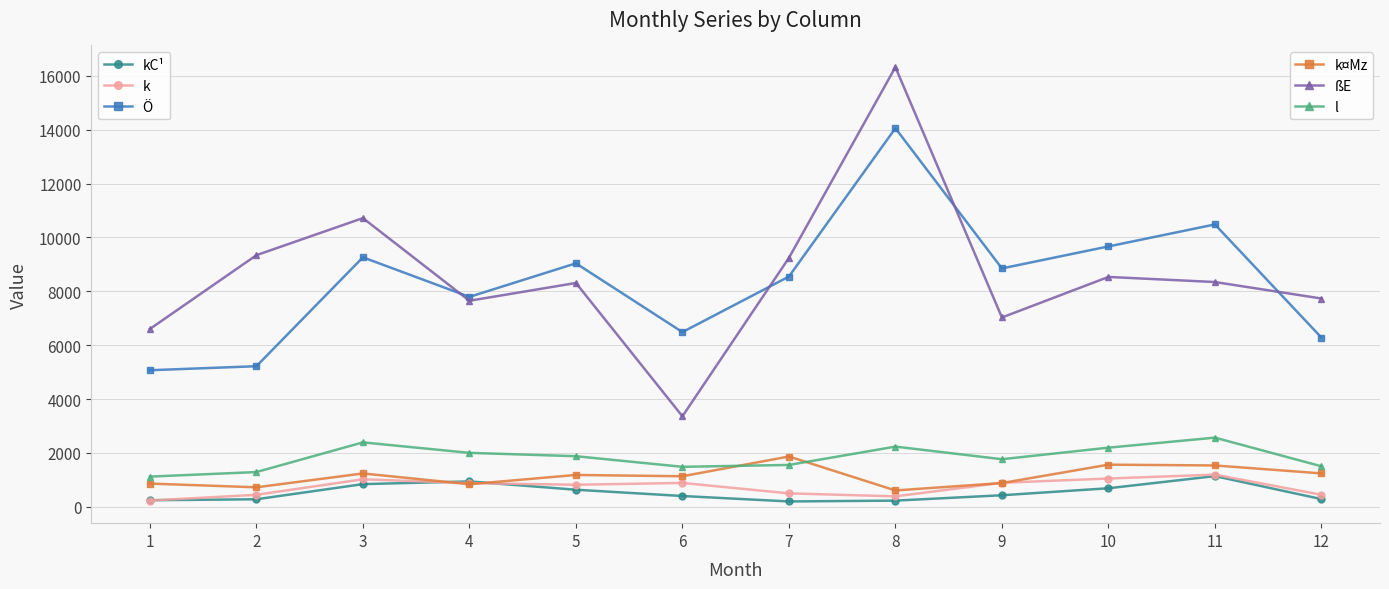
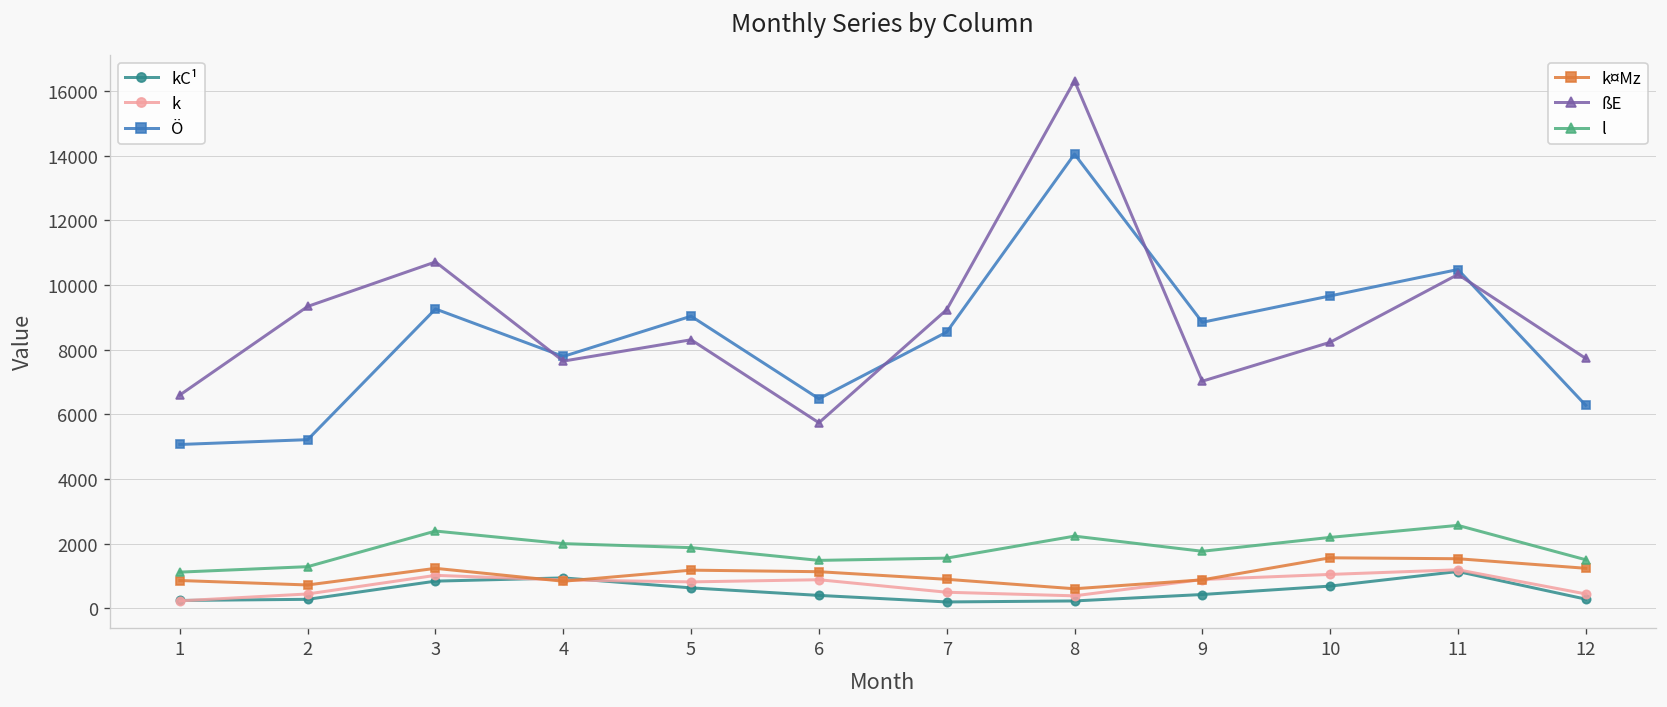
  {
    "k¤Mz": {
      "1": 900,
      "2": 700,
      "3": 1200,
      "5": 1200,
      "6": 1100,
-     "7": 1900,
+     "7": 900,
      "8": 600,
      "10": 1600,
      "11": 1500,
      "12": 1200
    },
    "ßE": {
      "1": 6600,
      "2": 9300,
      "3": 10700,
      "4": 7600,
      "5": 8300,
-     "6": 3400,
+     "6": 5700,
      "7": 9200,
      "8": 16300,
      "9": 7000,
-     "10": 8500,
-     "11": 8300,
+     "10": 8200,
+     "11": 10300,
      "12": 7700
    }
  }
